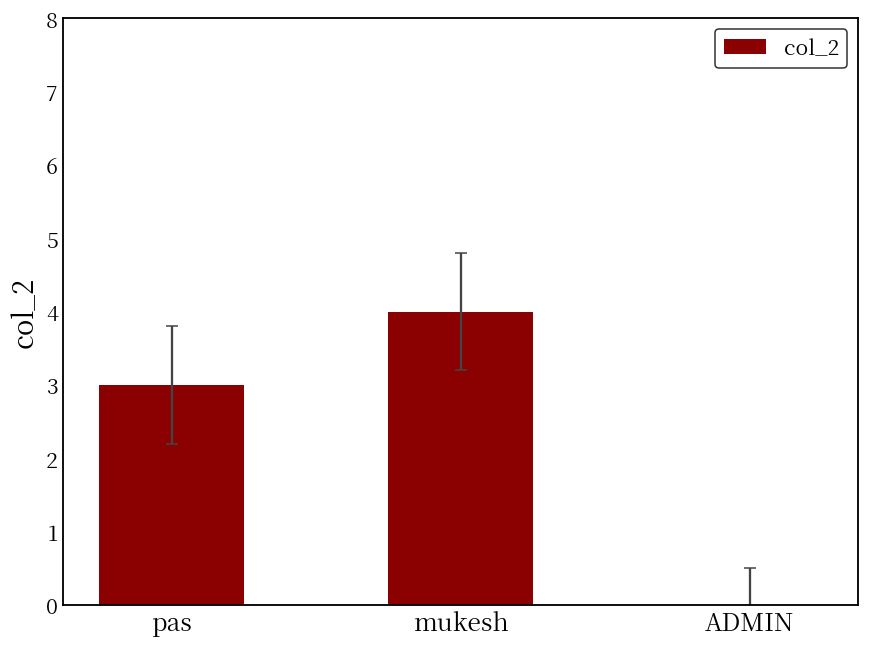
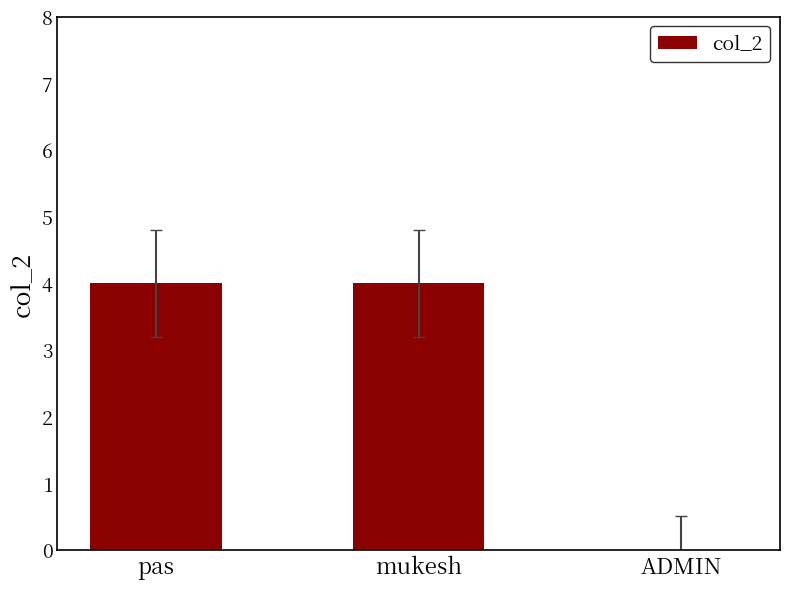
  {
    "col_2": {
-     "pas": 3,
+     "pas": 4,
      "mukesh": 4,
      "ADMIN": 0
    }
  }
